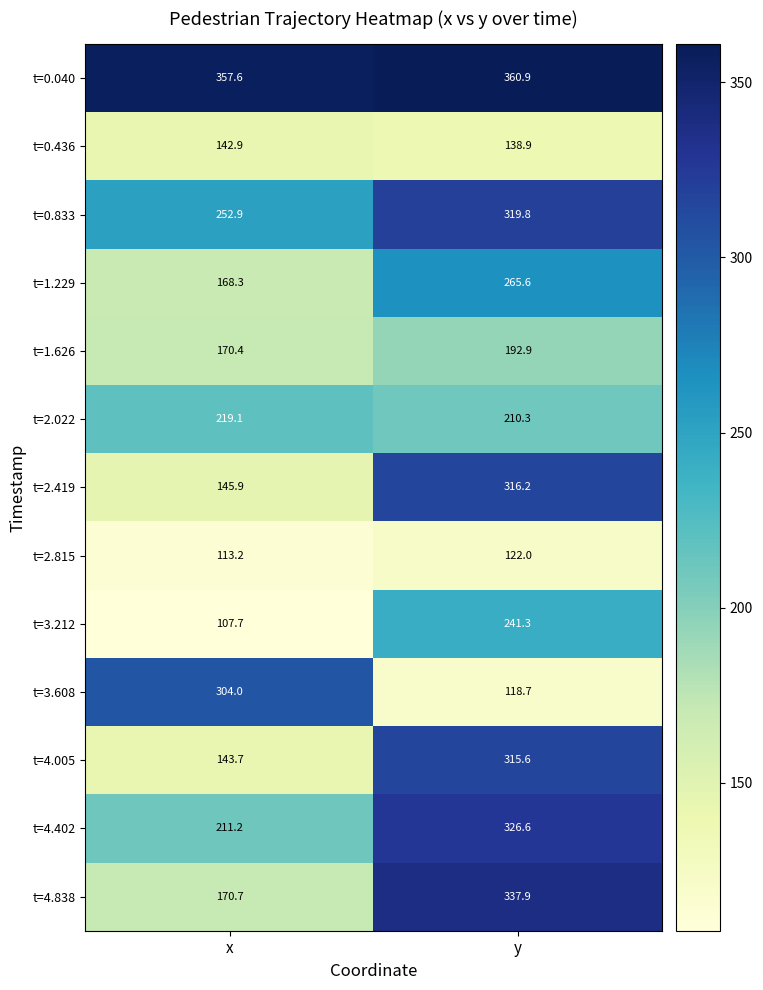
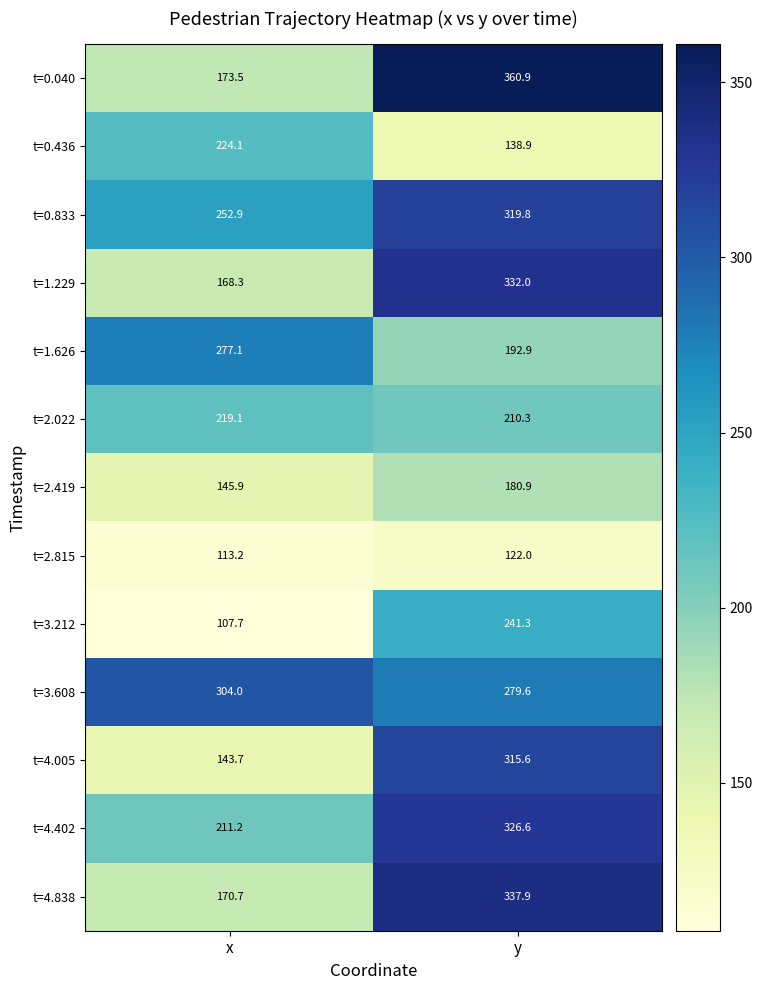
  {
    "t=0.040": {
-     "x": 357.6,
+     "x": 173.5,
      "y": 360.9
    },
    "t=0.436": {
-     "x": 142.9,
+     "x": 224.1,
      "y": 138.9
    },
    "t=0.833": {
      "x": 252.9,
      "y": 319.8
    },
    "t=1.229": {
      "x": 168.3,
-     "y": 265.6
+     "y": 332.0
    },
    "t=1.626": {
-     "x": 170.4,
+     "x": 277.1,
      "y": 192.9
    },
    "t=2.022": {
      "x": 219.1,
      "y": 210.3
    },
    "t=2.419": {
      "x": 145.9,
-     "y": 316.2
+     "y": 180.9
    },
    "t=2.815": {
      "x": 113.2,
      "y": 122.0
    },
    "t=3.212": {
      "x": 107.7,
      "y": 241.3
    },
    "t=3.608": {
      "x": 304.0,
-     "y": 118.7
+     "y": 279.6
    },
    "t=4.005": {
      "x": 143.7,
      "y": 315.6
    },
    "t=4.402": {
      "x": 211.2,
      "y": 326.6
    },
    "t=4.838": {
      "x": 170.7,
      "y": 337.9
    }
  }
